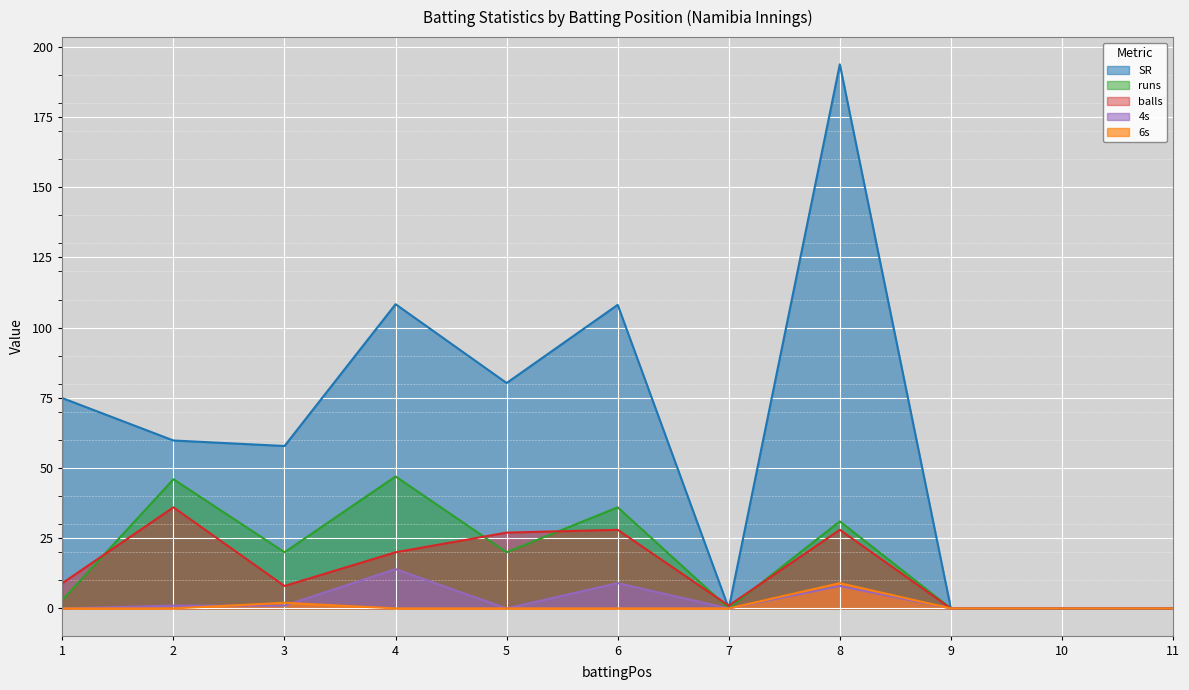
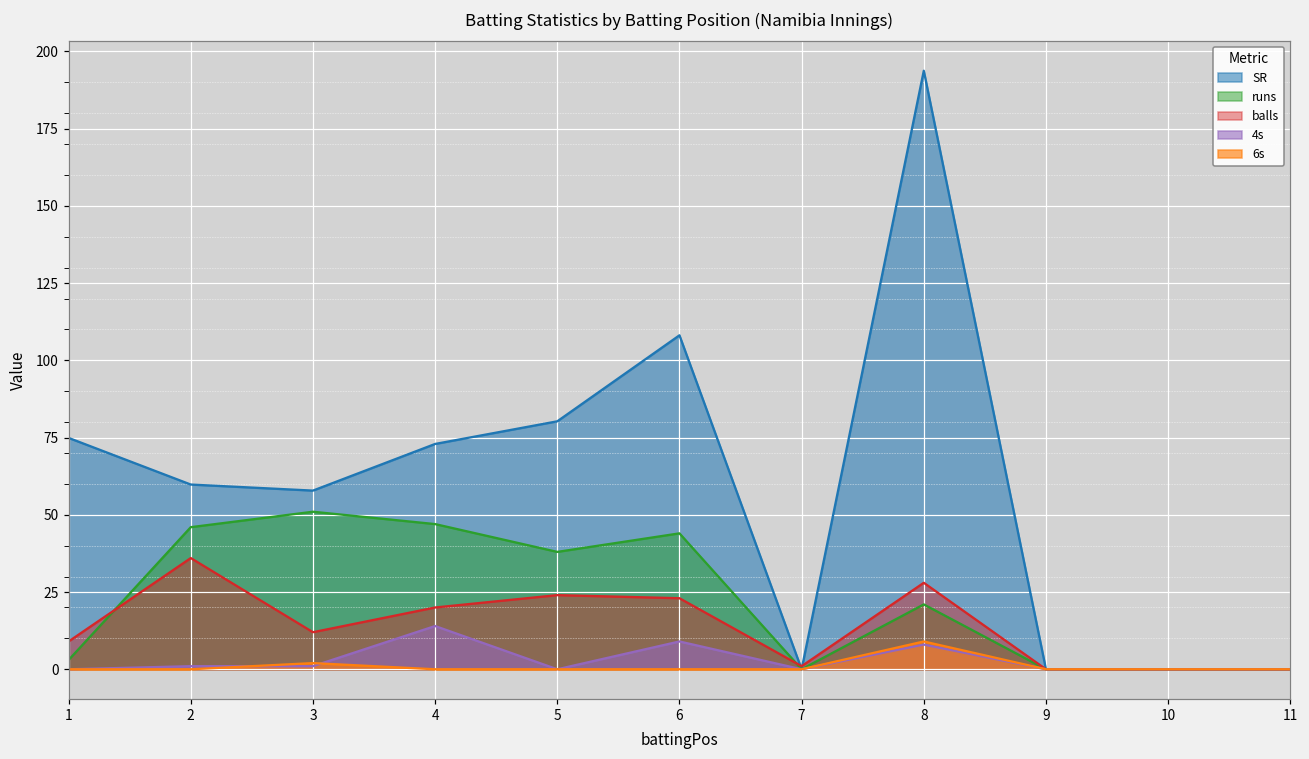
  {
    "SR": {
      "1": 75,
      "2": 60,
      "3": 58,
-     "4": 108,
+     "4": 73,
      "5": 80,
      "6": 108,
      "8": 194
    },
    "runs": {
      "1": 3,
      "2": 46,
-     "3": 20,
+     "3": 51,
      "4": 47,
-     "5": 20,
-     "6": 36,
-     "8": 31
+     "5": 38,
+     "6": 44,
+     "8": 21
    },
    "balls": {
      "1": 9,
      "2": 36,
-     "3": 8,
+     "3": 12,
      "4": 20,
-     "5": 27,
-     "6": 28,
+     "5": 24,
+     "6": 23,
      "7": 1,
      "8": 28
    },
    "4s": {
      "2": 1,
      "3": 1,
      "4": 14,
      "6": 9,
      "8": 8
    },
    "6s": {
      "2": 0,
      "3": 2,
      "4": 0,
      "6": 0,
      "8": 9
    }
  }
